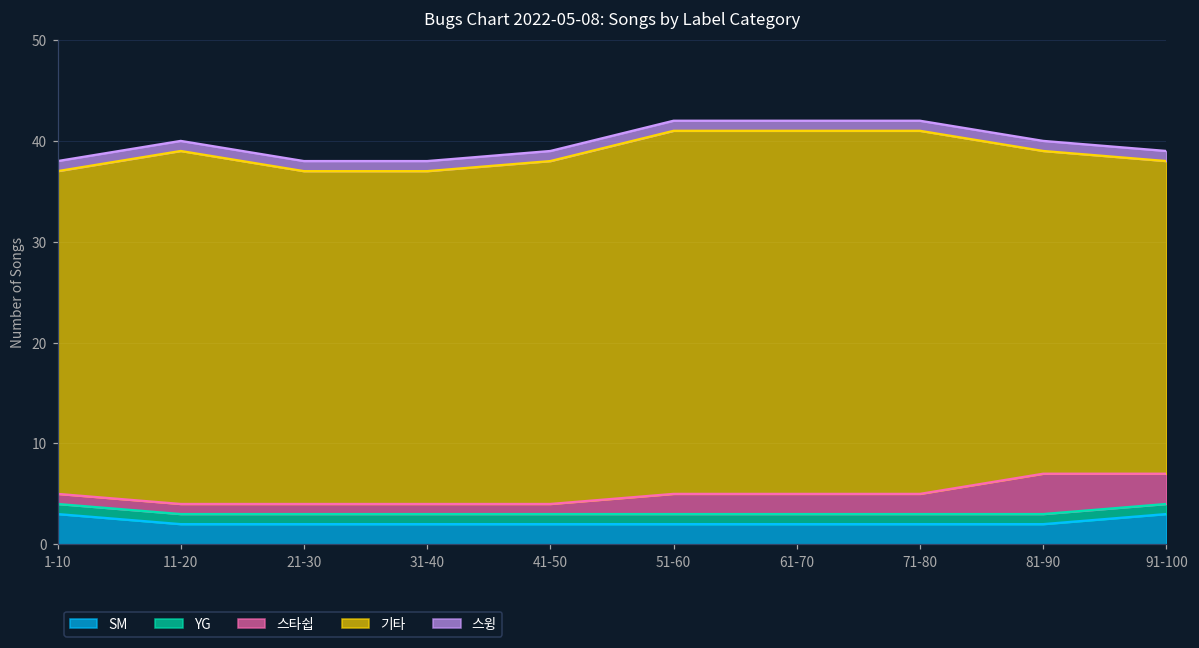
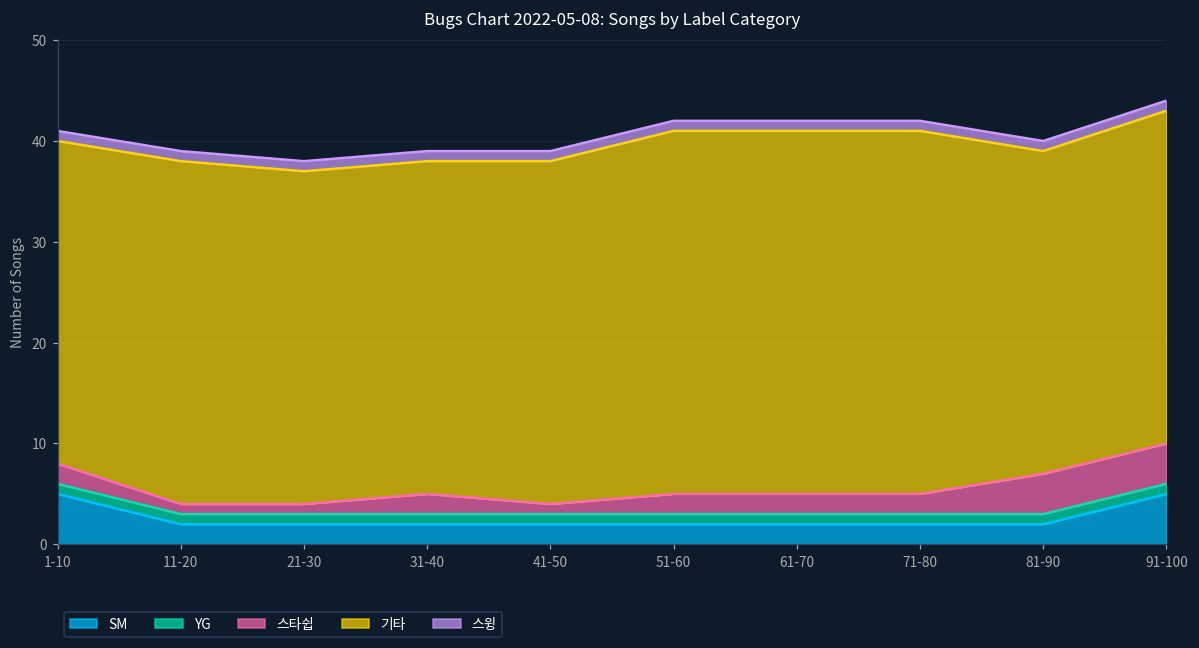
  {
    "SM": {
-     "1-10": 3,
+     "1-10": 5,
      "11-20": 2,
      "21-30": 2,
      "31-40": 2,
      "41-50": 2,
      "51-60": 2,
      "61-70": 2,
      "71-80": 2,
      "81-90": 2,
-     "91-100": 3
+     "91-100": 5
    },
    "YG": {
      "11-20": 3,
      "21-30": 3,
      "31-40": 3,
      "41-50": 3,
      "51-60": 3,
      "61-70": 3,
      "71-80": 3,
      "81-90": 3
    },
    "스타쉽": {
-     "1-10": 1,
+     "1-10": 2,
      "11-20": 1,
      "21-30": 1,
-     "31-40": 1,
+     "31-40": 2,
      "41-50": 1,
      "51-60": 2,
      "61-70": 2,
      "71-80": 2,
      "81-90": 4,
-     "91-100": 3
+     "91-100": 4
    },
    "기타": {
      "1-10": 32,
-     "11-20": 35,
+     "11-20": 34,
      "21-30": 33,
      "31-40": 33,
      "41-50": 34,
      "51-60": 36,
      "61-70": 36,
      "71-80": 36,
      "81-90": 32,
-     "91-100": 31
+     "91-100": 33
    },
    "스윙": {
      "1-10": 1,
      "11-20": 1,
      "21-30": 1,
      "31-40": 1,
      "41-50": 1,
      "51-60": 1,
      "61-70": 1,
      "71-80": 1,
      "81-90": 1,
      "91-100": 1
    }
  }
